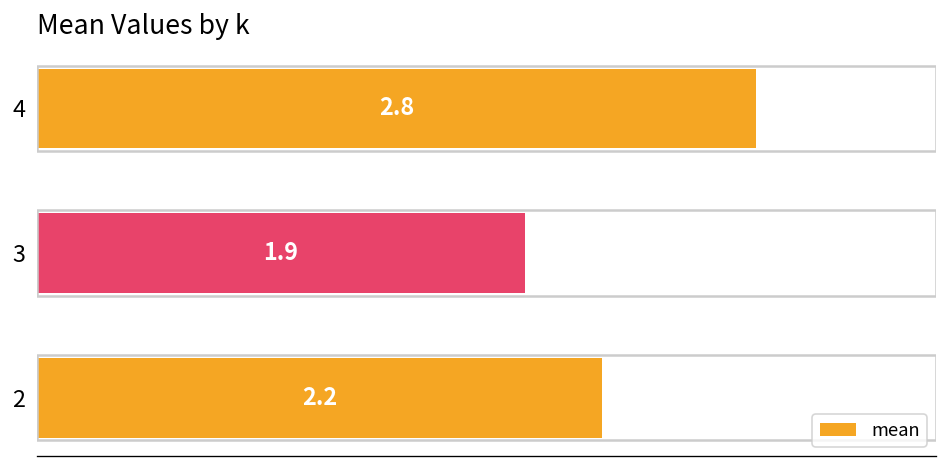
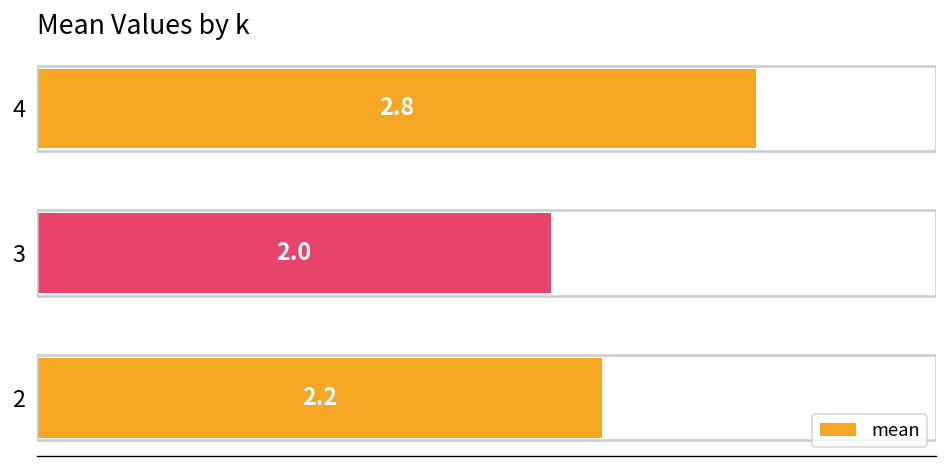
  {
    "4": 2.8,
-   "3": 1.9,
+   "3": 2.0,
    "2": 2.2
  }
